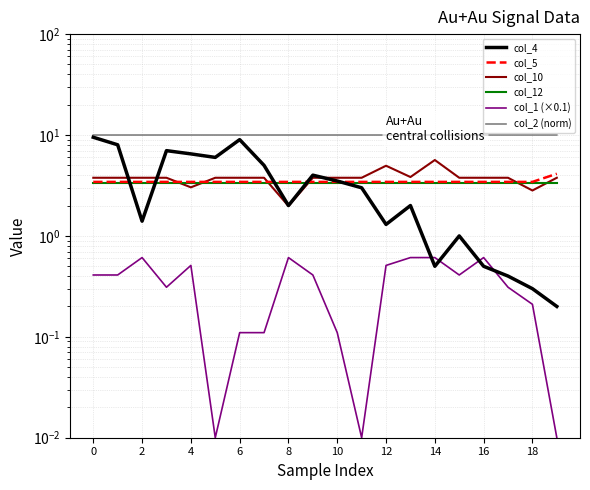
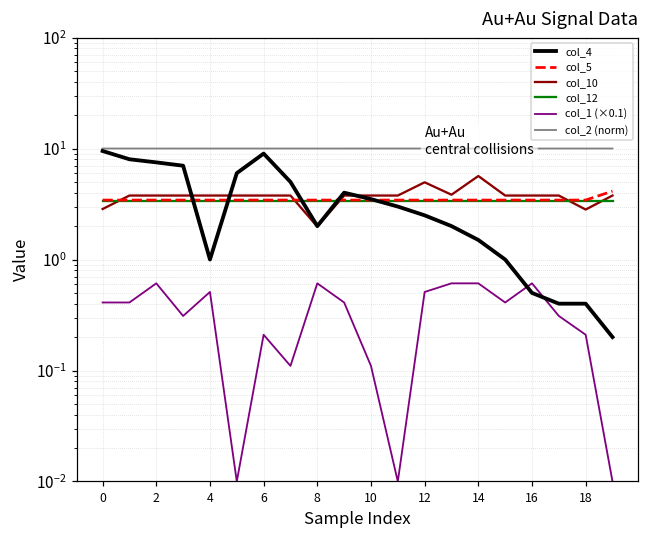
  {
    "col_4": {
-     "2": 1.4,
-     "4": 7,
+     "2": 8,
+     "4": 1.0,
      "6": 9,
-     "12": 1.3,
-     "14": 0.5,
+     "12": 2.5,
+     "14": 1.5,
      "16": 0.5,
-     "18": 0.3
+     "18": 0.4
    },
    "col_10": {
-     "0": 3.8,
+     "0": 2.9,
      "2": 3.8,
-     "4": 3.0,
+     "4": 3.8,
      "6": 3.8,
      "10": 3.8,
      "12": 5,
      "14": 6,
      "16": 3.8,
      "18": 2.8
    },
    "col_1 (×0.1)": {
      "0": 0.41,
      "2": 0.6,
      "4": 0.5,
-     "6": 0.11,
+     "6": 0.21,
      "8": 0.6,
      "10": 0.11,
      "12": 0.5,
      "14": 0.6,
      "16": 0.6,
      "18": 0.21
    },
    "col_2 (norm)": {
      "2": 10,
      "4": 10,
      "6": 10,
      "8": 10,
      "10": 10,
      "18": 10
    }
  }
